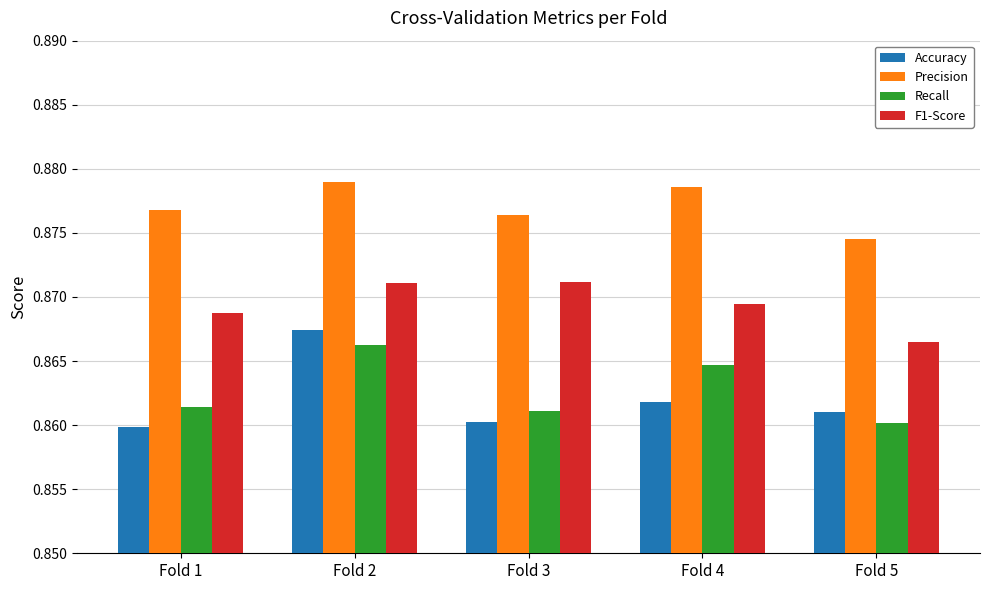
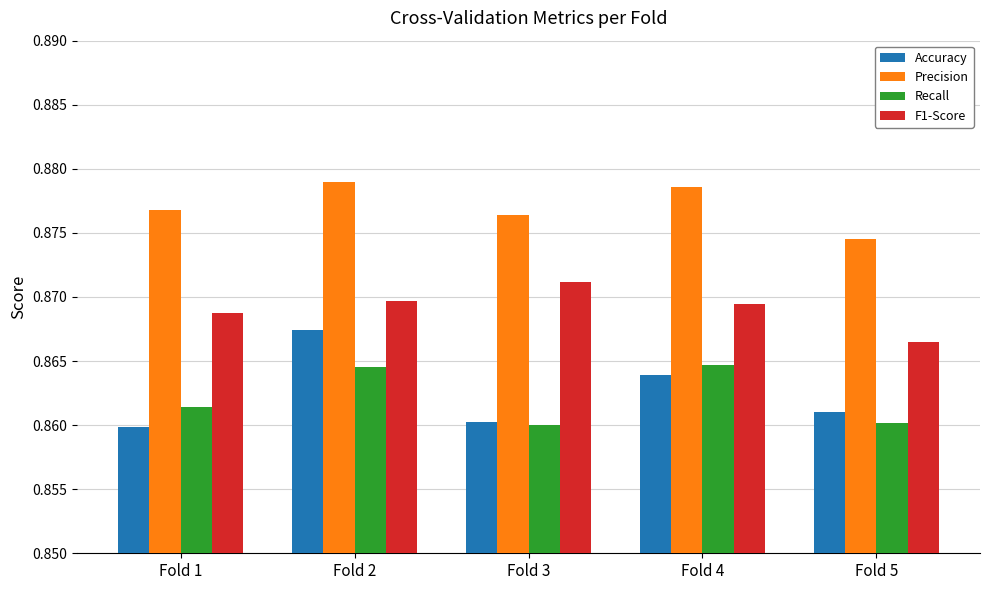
  {
    "Accuracy": {
      "Fold 1": 0.8598,
      "Fold 2": 0.8674,
      "Fold 3": 0.8603,
-     "Fold 4": 0.8618,
+     "Fold 4": 0.8639,
      "Fold 5": 0.8610
    },
    "Precision": {
      "Fold 1": 0.8768,
      "Fold 2": 0.8790,
      "Fold 3": 0.8764,
      "Fold 4": 0.8786,
      "Fold 5": 0.8745
    },
    "Recall": {
      "Fold 1": 0.8614,
-     "Fold 2": 0.8663,
-     "Fold 3": 0.8611,
+     "Fold 2": 0.8645,
+     "Fold 3": 0.8600,
      "Fold 4": 0.8647,
      "Fold 5": 0.8602
    },
    "F1-Score": {
      "Fold 1": 0.8687,
-     "Fold 2": 0.8711,
+     "Fold 2": 0.8697,
      "Fold 3": 0.8712,
      "Fold 4": 0.8695,
      "Fold 5": 0.8665
    }
  }
